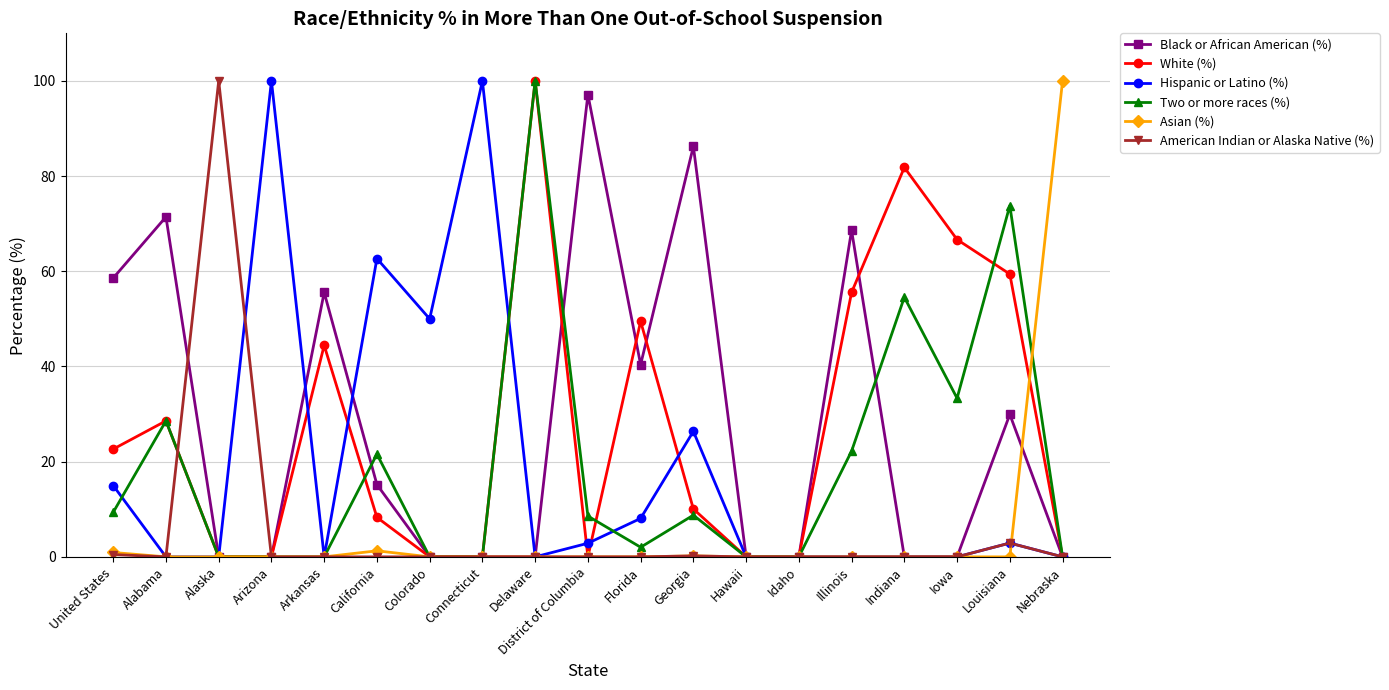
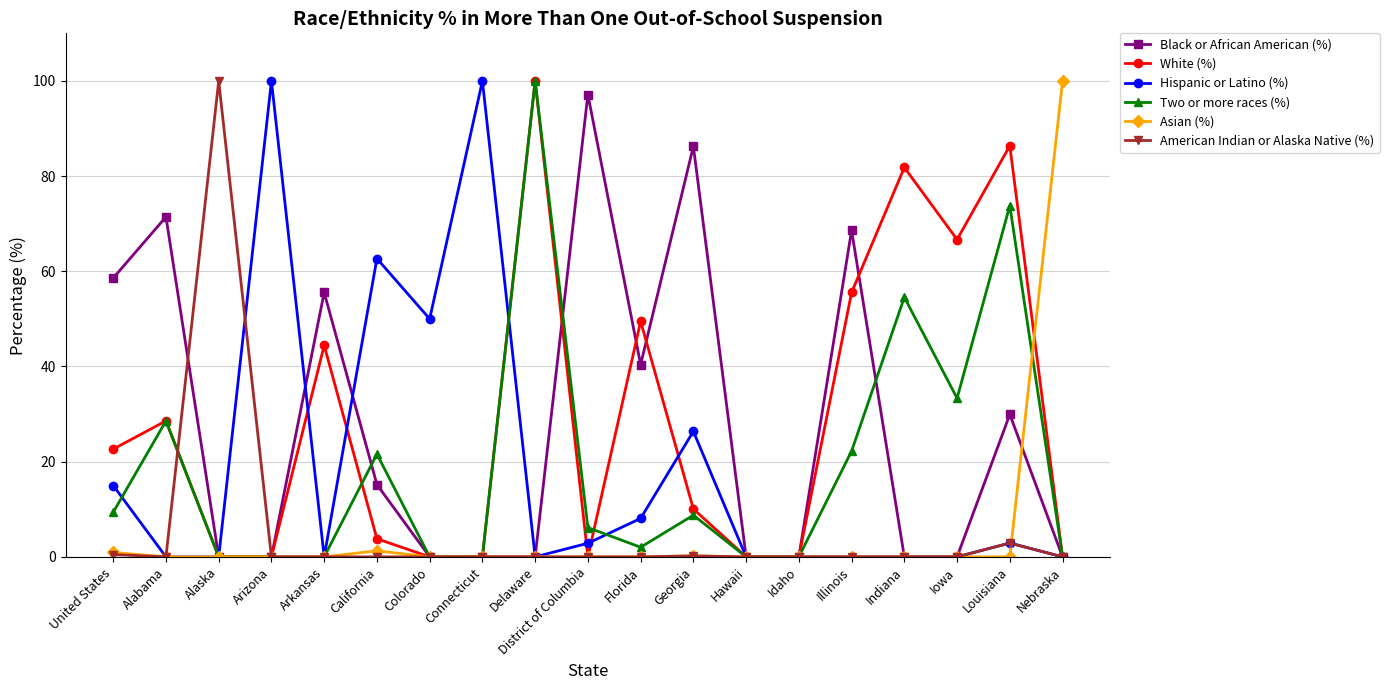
  {
    "Black or African American (%)": {
      "United States": 59,
      "Alabama": 71,
      "Arkansas": 56,
      "California": 15,
      "District of Columbia": 97,
      "Florida": 40,
      "Georgia": 86,
      "Illinois": 69,
      "Louisiana": 30
    },
    "White (%)": {
      "United States": 23,
      "Arkansas": 44,
-     "California": 8,
+     "California": 4,
      "Florida": 49,
      "Georgia": 10,
      "Illinois": 56,
      "Indiana": 82,
      "Iowa": 67,
-     "Louisiana": 59
+     "Louisiana": 86
    },
    "Hispanic or Latino (%)": {
      "United States": 15,
      "Arizona": 100,
      "California": 63,
      "Colorado": 50,
      "Connecticut": 100,
      "District of Columbia": 3,
      "Florida": 8,
      "Georgia": 26
    },
    "Two or more races (%)": {
      "United States": 9,
      "California": 22,
-     "District of Columbia": 9,
+     "District of Columbia": 6,
      "Florida": 2,
      "Georgia": 9,
      "Illinois": 22,
      "Indiana": 55,
      "Iowa": 33,
      "Louisiana": 74
    },
    "Asian (%)": {
      "California": 1,
      "Louisiana": 0,
      "Nebraska": 100
    },
    "American Indian or Alaska Native (%)": {
      "Alaska": 100,
      "California": 0
    }
  }
